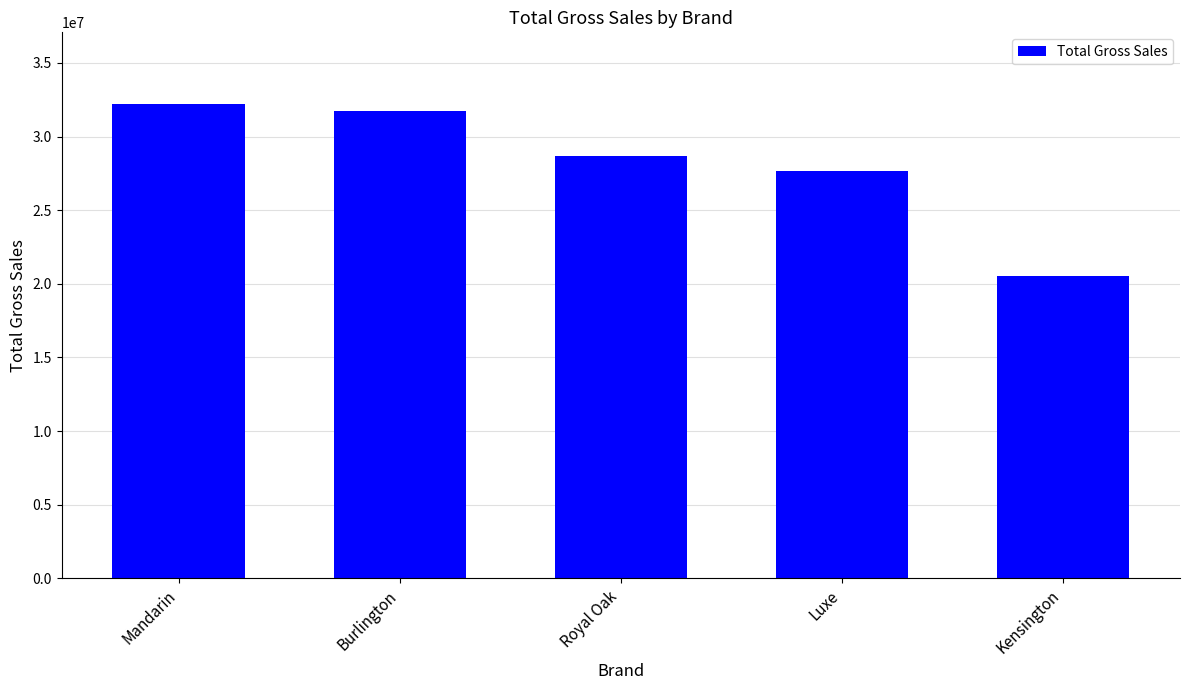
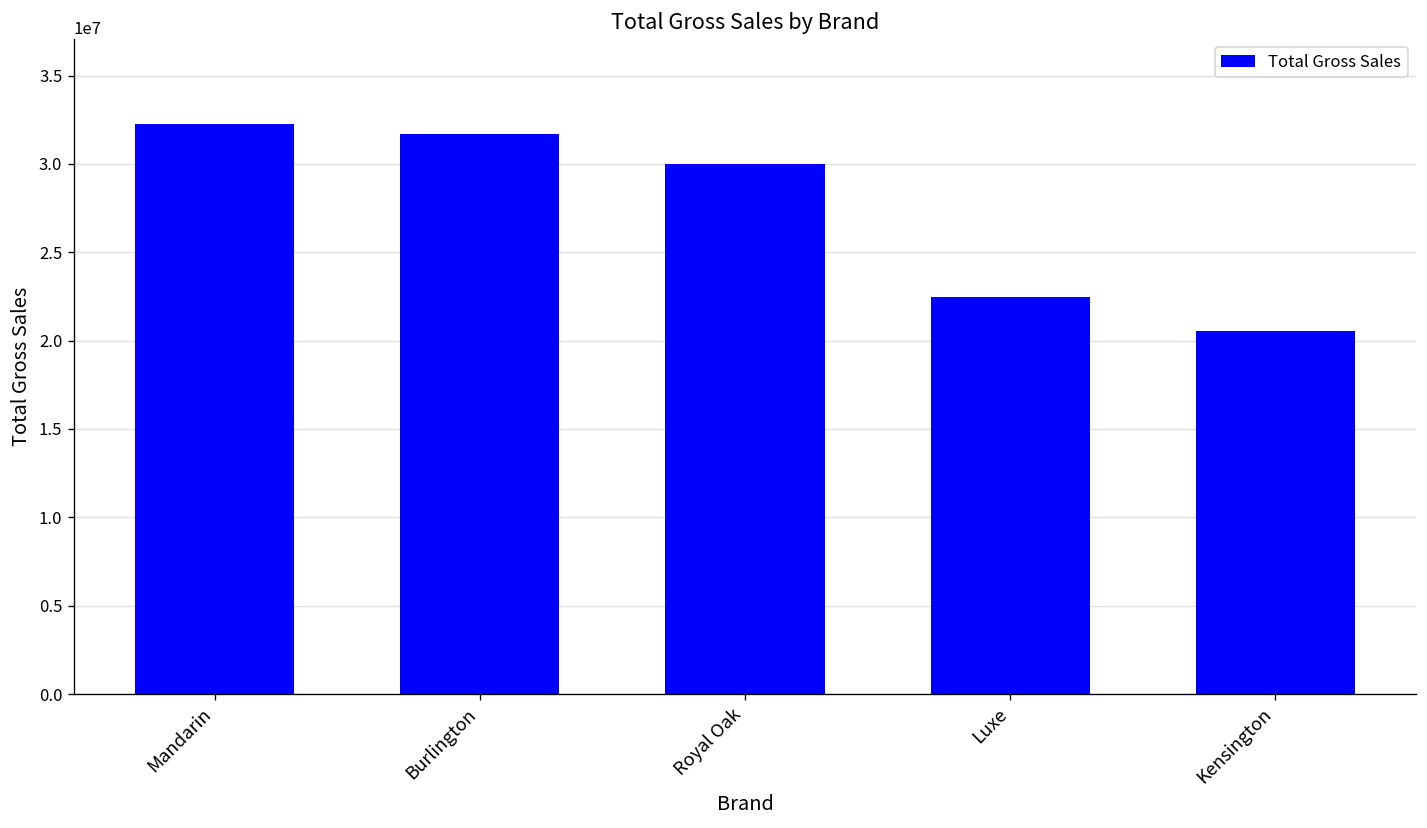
  {
    "Mandarin": 32200000,
    "Burlington": 31700000,
-   "Royal Oak": 28700000,
-   "Luxe": 27700000,
+   "Royal Oak": 30000000,
+   "Luxe": 22500000,
    "Kensington": 20500000
  }
